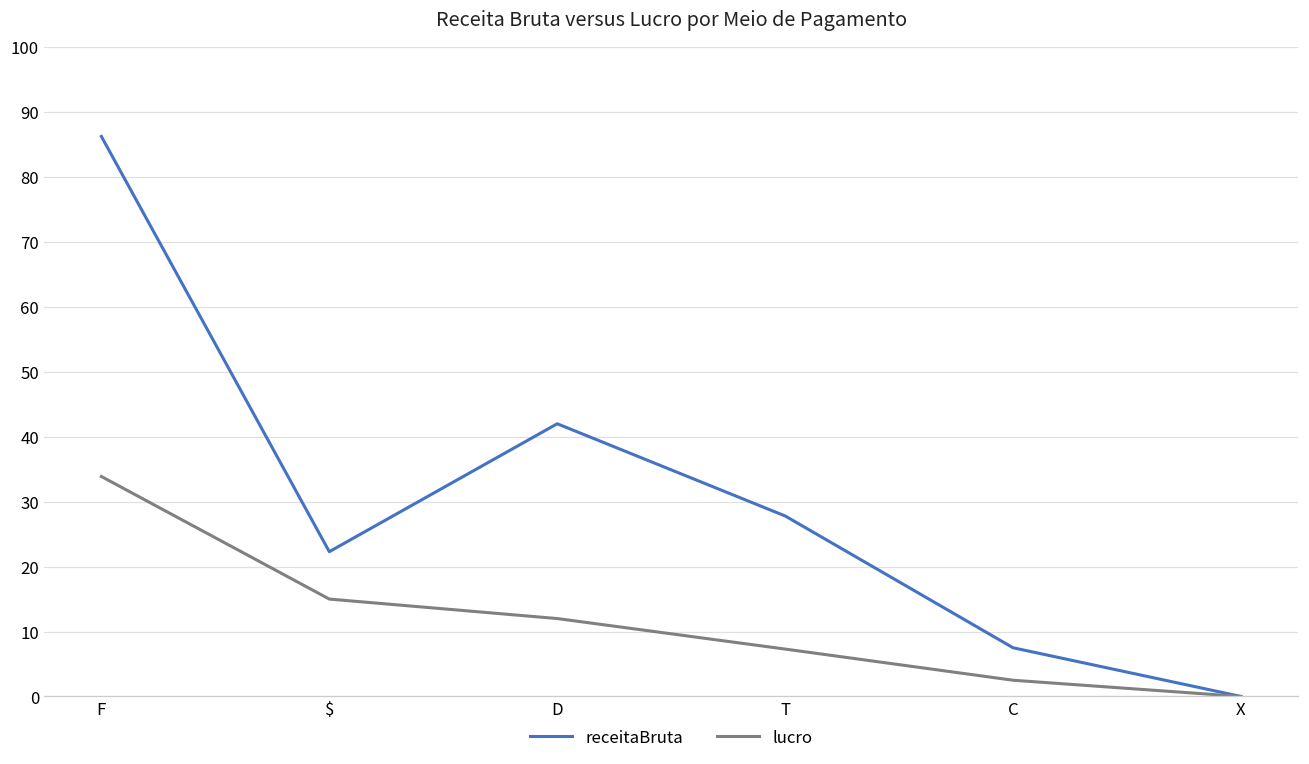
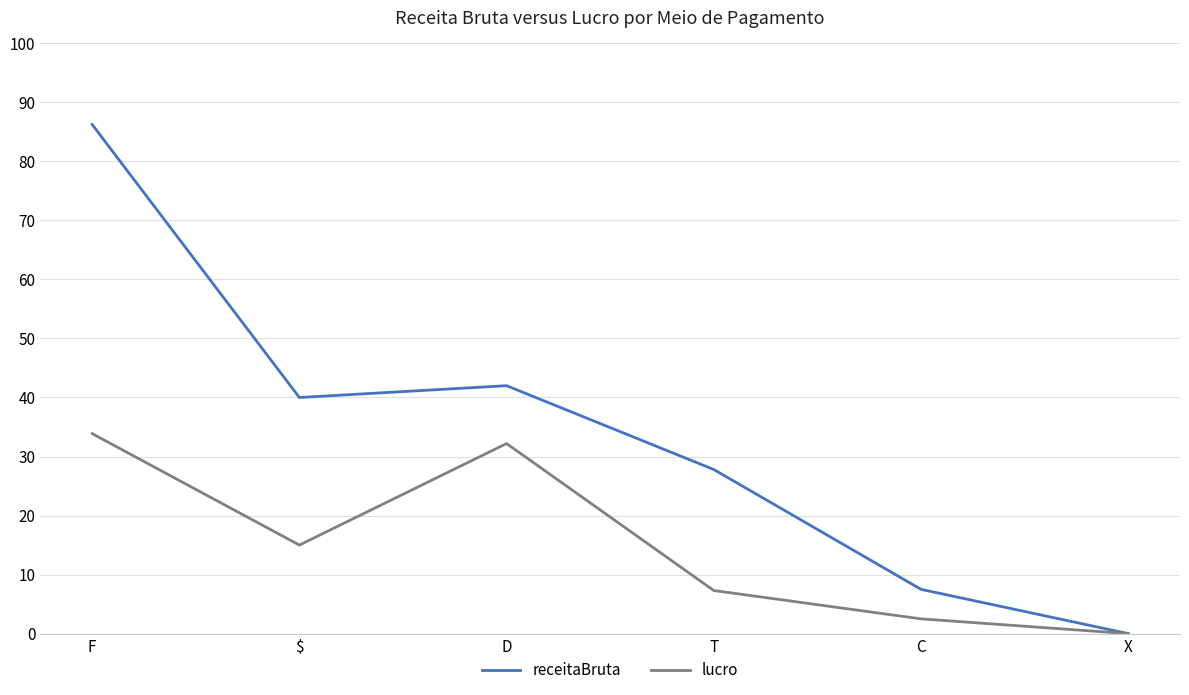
  {
    "receitaBruta": {
      "F": 86,
-     "$": 22,
+     "$": 40,
      "D": 42,
      "T": 28,
      "C": 8
    },
    "lucro": {
      "F": 34,
      "$": 15,
-     "D": 12,
+     "D": 32,
      "T": 7,
      "C": 3
    }
  }
